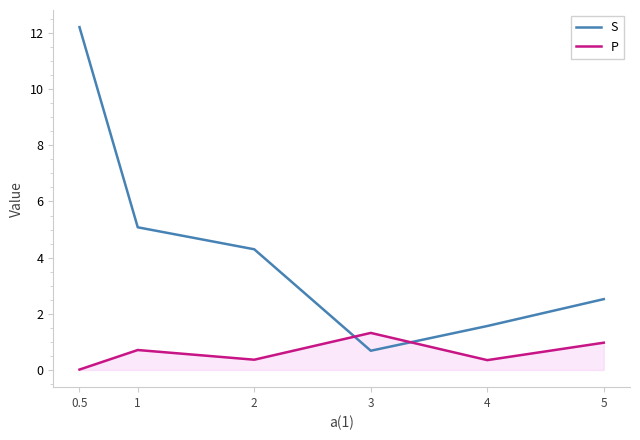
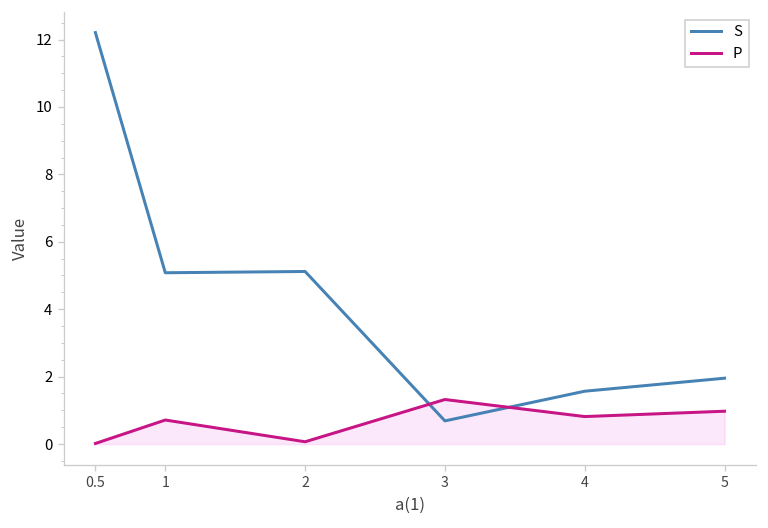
  {
    "S": {
      "0.5": 12.2,
      "1": 5.1,
-     "2": 4.3,
+     "2": 5.1,
      "3": 0.7,
      "4": 1.6,
-     "5": 2.5
+     "5": 2.0
    },
    "P": {
      "0.5": 0.0,
      "1": 0.7,
-     "2": 0.4,
+     "2": 0.1,
      "3": 1.3,
-     "4": 0.4,
+     "4": 0.8,
      "5": 1.0
    }
  }
